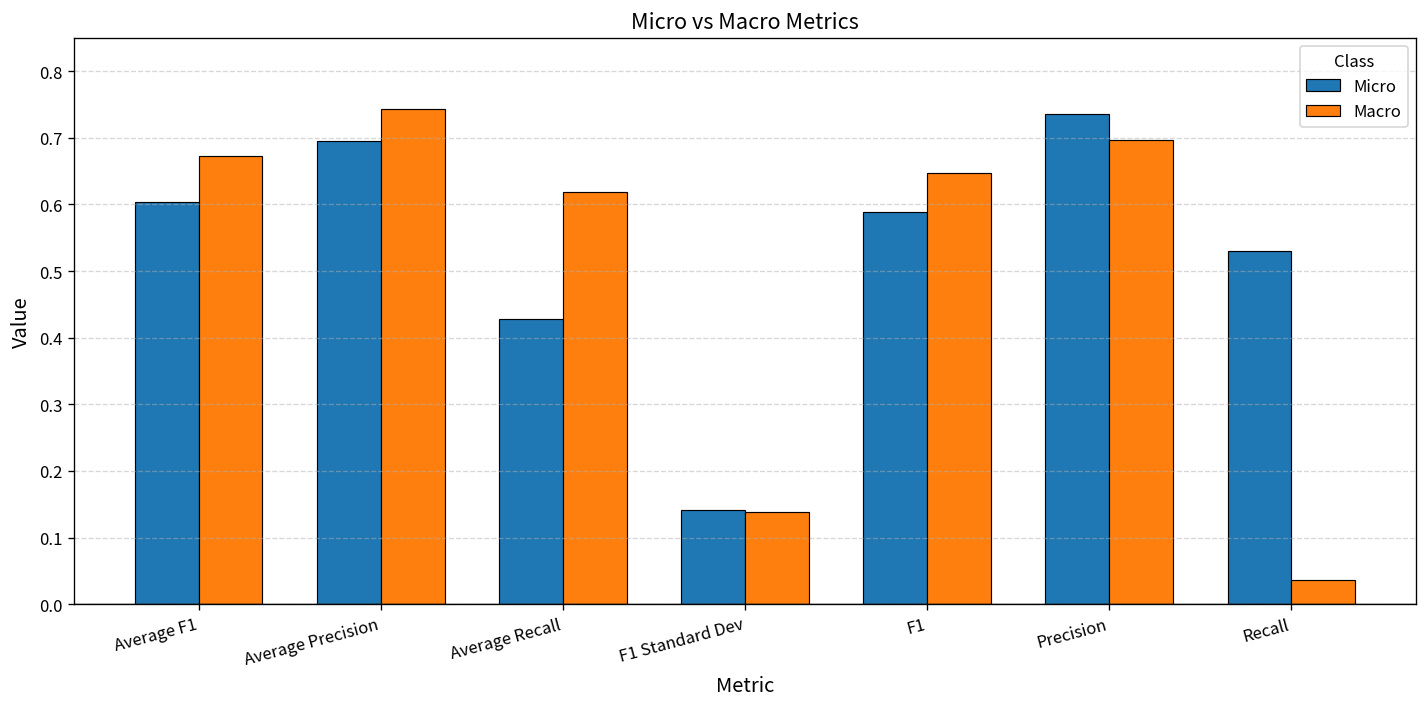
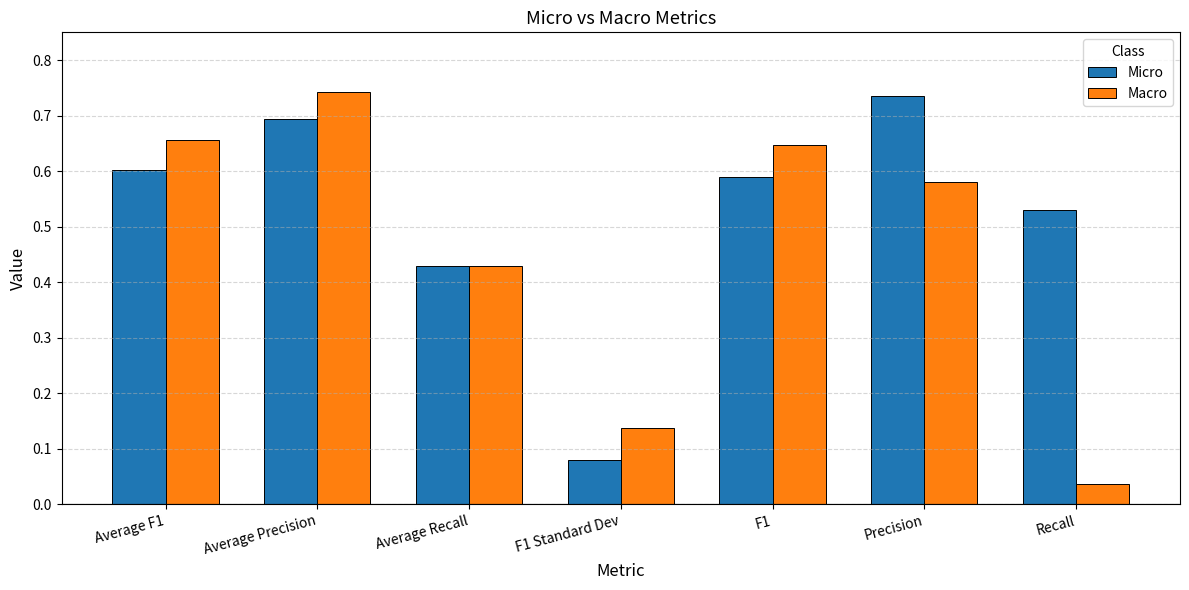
  {
    "Micro": {
      "Average F1": 0.60,
      "Average Precision": 0.69,
      "Average Recall": 0.43,
-     "F1 Standard Dev": 0.14,
+     "F1 Standard Dev": 0.08,
      "F1": 0.59,
      "Precision": 0.74,
      "Recall": 0.53
    },
    "Macro": {
-     "Average F1": 0.67,
+     "Average F1": 0.66,
      "Average Precision": 0.74,
-     "Average Recall": 0.62,
+     "Average Recall": 0.43,
      "F1 Standard Dev": 0.14,
      "F1": 0.65,
-     "Precision": 0.70,
+     "Precision": 0.58,
      "Recall": 0.04
    }
  }
